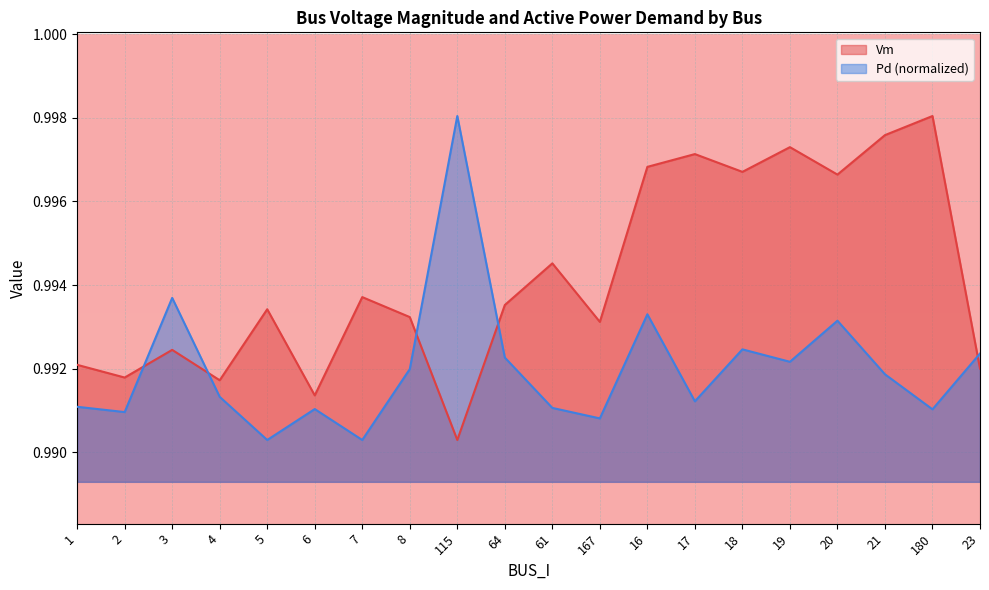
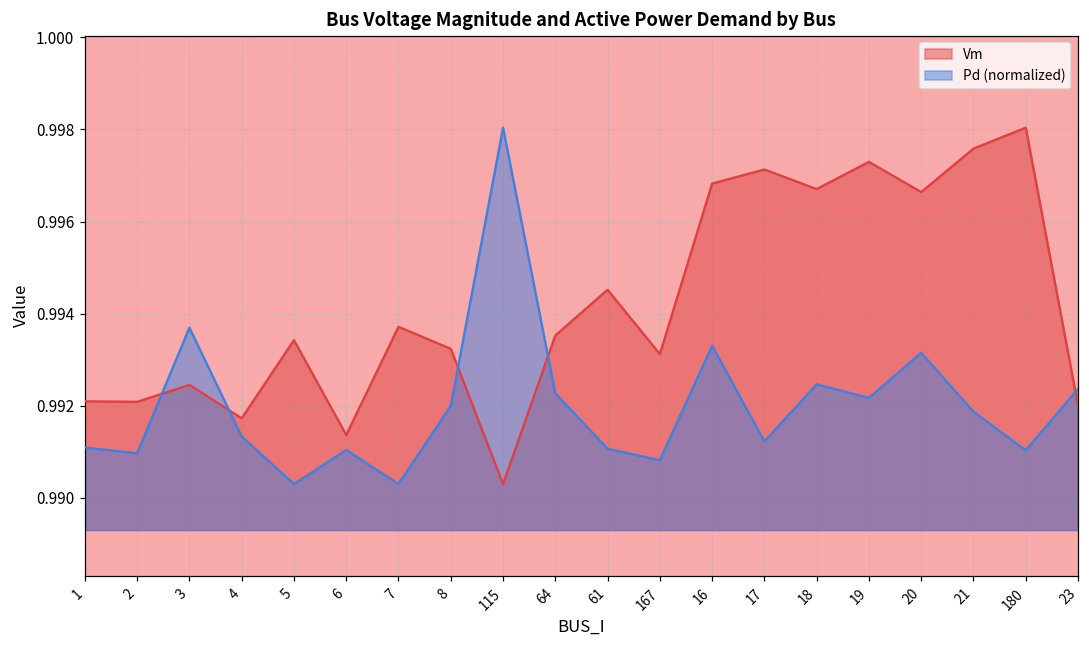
  {
    "Vm": {
      "1": 0.9921,
-     "2": 0.9918,
+     "2": 0.9921,
      "3": 0.9925,
      "4": 0.9917,
      "5": 0.9934,
      "6": 0.9914,
      "7": 0.9937,
      "8": 0.9932,
      "115": 0.9903,
      "64": 0.9935,
      "61": 0.9945,
      "167": 0.9931,
      "16": 0.9968,
      "17": 0.9971,
      "18": 0.9967,
      "19": 0.9973,
      "20": 0.9966,
      "21": 0.9976,
      "180": 0.9980,
      "23": 0.9920
    },
    "Pd (normalized)": {
      "1": 0.9911,
      "2": 0.9910,
      "3": 0.9937,
      "4": 0.9913,
      "5": 0.9903,
      "6": 0.9910,
      "7": 0.9903,
      "8": 0.9920,
      "115": 0.9980,
      "64": 0.9923,
      "61": 0.9911,
      "167": 0.9908,
      "16": 0.9933,
      "17": 0.9912,
      "18": 0.9925,
      "19": 0.9922,
      "20": 0.9931,
      "21": 0.9919,
      "180": 0.9910,
      "23": 0.9924
    }
  }
